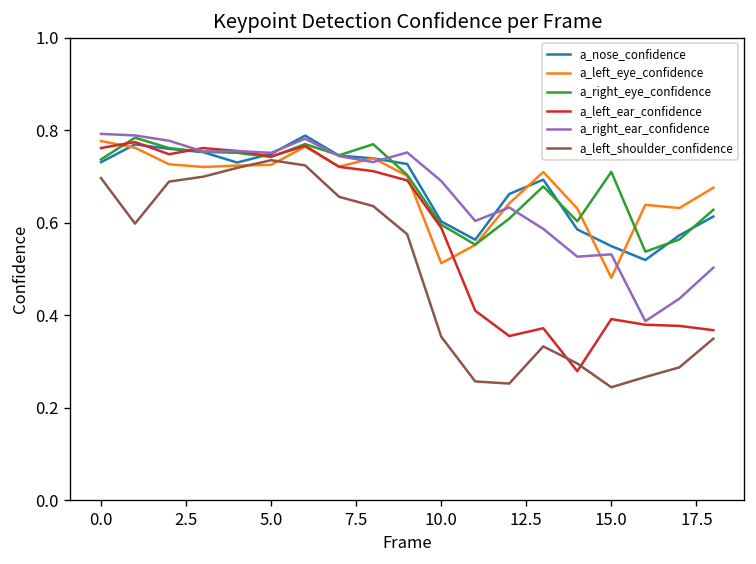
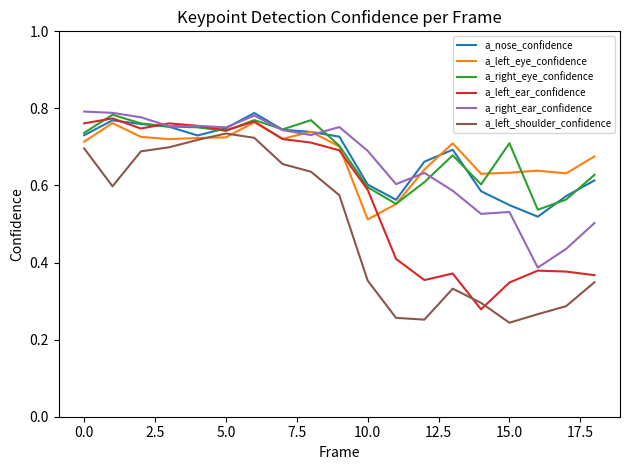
  {
    "a_nose_confidence": {
      "10.0": 0.60,
      "15.0": 0.55
    },
    "a_left_eye_confidence": {
-     "0.0": 0.78,
+     "0.0": 0.71,
      "5.0": 0.72,
      "10.0": 0.51,
-     "15.0": 0.48
+     "15.0": 0.63
    },
    "a_right_eye_confidence": {
      "10.0": 0.60,
      "15.0": 0.71
    },
    "a_left_ear_confidence": {
      "0.0": 0.76,
      "10.0": 0.59,
-     "15.0": 0.39
+     "15.0": 0.35
    },
    "a_right_ear_confidence": {
      "0.0": 0.79,
      "10.0": 0.69,
      "15.0": 0.53
    },
    "a_left_shoulder_confidence": {
      "0.0": 0.70,
      "5.0": 0.73,
      "10.0": 0.35,
      "15.0": 0.24
    }
  }
